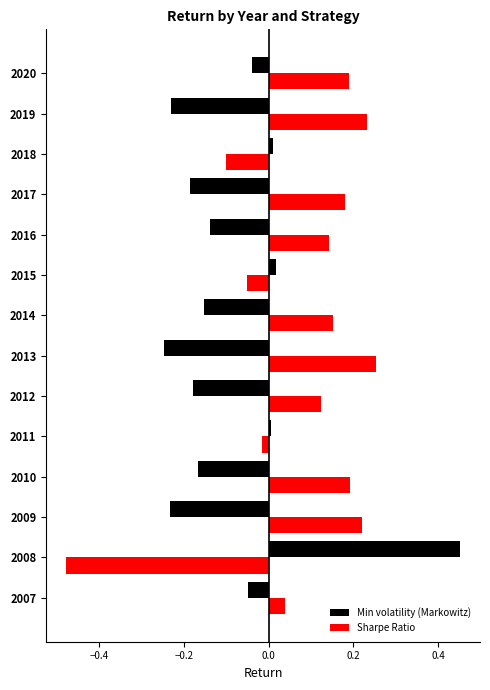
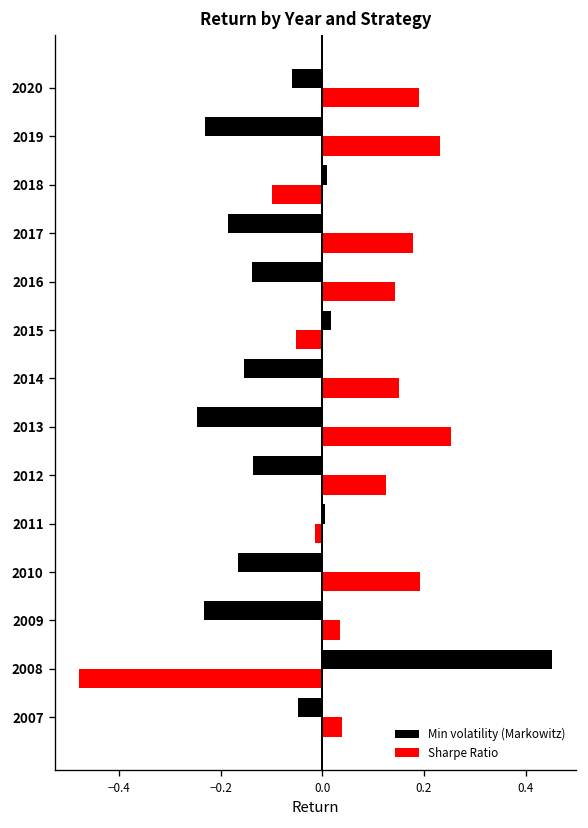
  {
    "Min volatility (Markowitz)": {
-     "2020": -0.04,
+     "2020": -0.06,
      "2019": -0.23,
      "2018": 0.01,
      "2017": -0.19,
      "2016": -0.14,
      "2015": 0.02,
      "2014": -0.15,
      "2013": -0.25,
-     "2012": -0.18,
+     "2012": -0.14,
      "2010": -0.17,
      "2009": -0.23,
      "2008": 0.45,
      "2007": -0.05
    },
    "Sharpe Ratio": {
      "2020": 0.19,
      "2019": 0.23,
      "2018": -0.10,
      "2017": 0.18,
      "2016": 0.14,
      "2015": -0.05,
      "2014": 0.15,
      "2013": 0.25,
      "2012": 0.12,
      "2011": -0.01,
      "2010": 0.19,
-     "2009": 0.22,
+     "2009": 0.03,
      "2008": -0.48,
      "2007": 0.04
    }
  }
